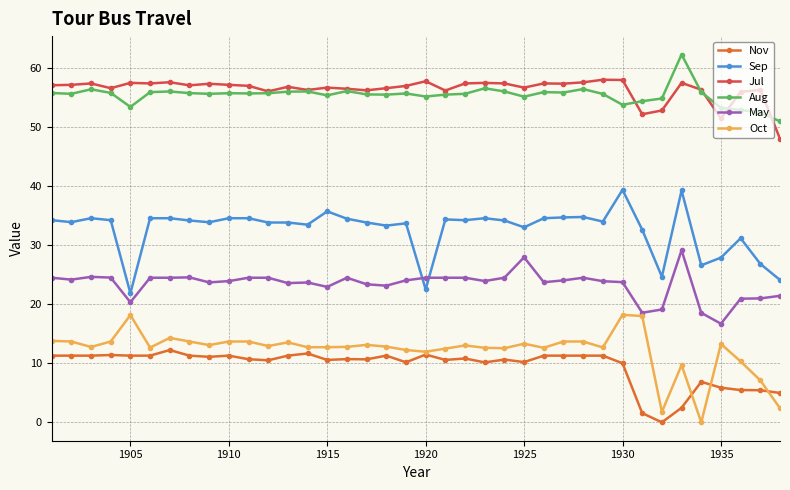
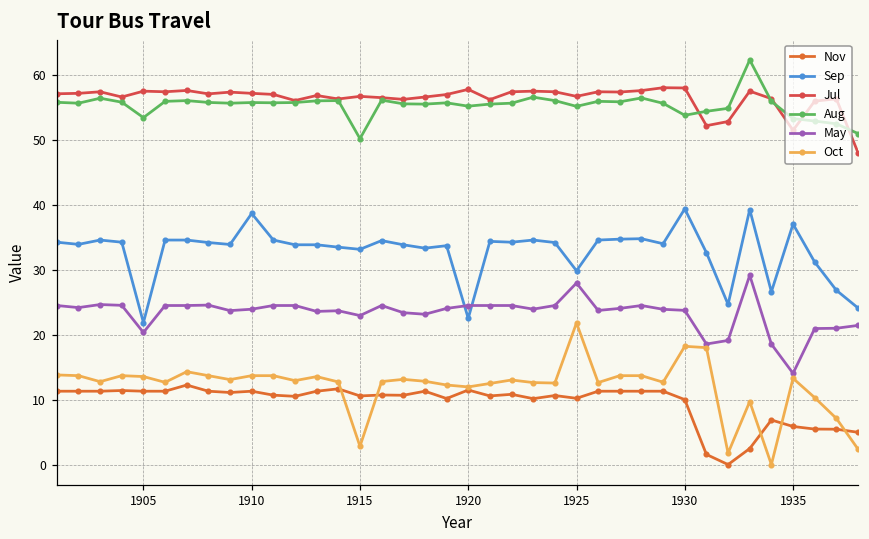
  {
    "Sep": {
      "1905": 22,
-     "1910": 35,
-     "1915": 36,
+     "1910": 39,
+     "1915": 33,
      "1920": 23,
-     "1925": 33,
+     "1925": 30,
      "1930": 39,
-     "1935": 28
+     "1935": 37
    },
    "Aug": {
      "1905": 53,
      "1910": 56,
-     "1915": 55,
+     "1915": 50,
      "1920": 55,
      "1925": 55,
      "1930": 54
    },
    "May": {
      "1905": 20,
      "1910": 24,
      "1915": 23,
      "1920": 25,
      "1925": 28,
      "1930": 24,
-     "1935": 17
+     "1935": 14
    },
    "Oct": {
-     "1905": 18,
+     "1905": 14,
      "1910": 14,
-     "1915": 13,
+     "1915": 3,
      "1920": 12,
-     "1925": 13,
+     "1925": 22,
      "1930": 18,
      "1935": 13
    }
  }
